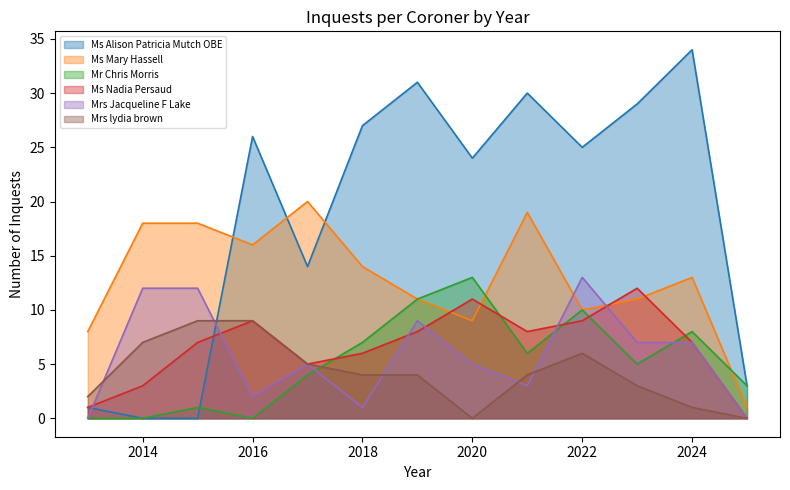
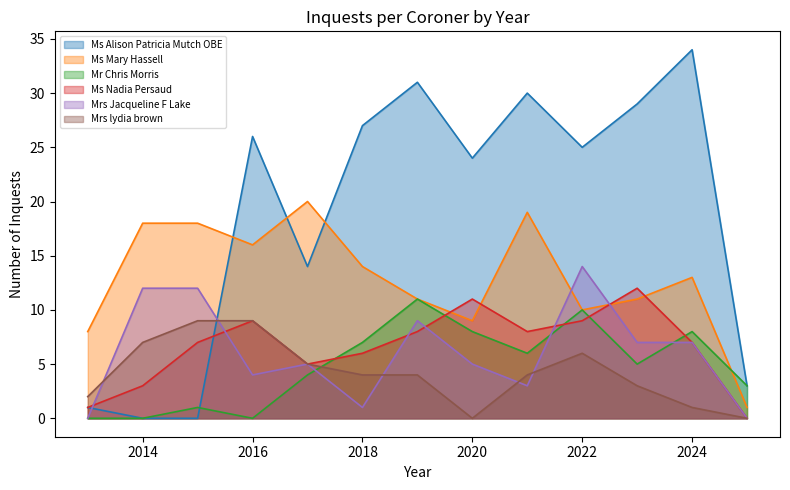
  {
    "Ms Alison Patricia Mutch OBE": {
      "2016": 26,
      "2018": 27,
      "2020": 24,
      "2022": 25,
      "2024": 34
    },
    "Mr Chris Morris": {
      "2016": 0,
      "2018": 7,
-     "2020": 13,
+     "2020": 8,
      "2024": 8
    },
    "Mrs Jacqueline F Lake": {
      "2014": 12,
-     "2016": 2,
+     "2016": 4,
      "2018": 1,
      "2020": 5,
-     "2022": 13
+     "2022": 14
    }
  }
